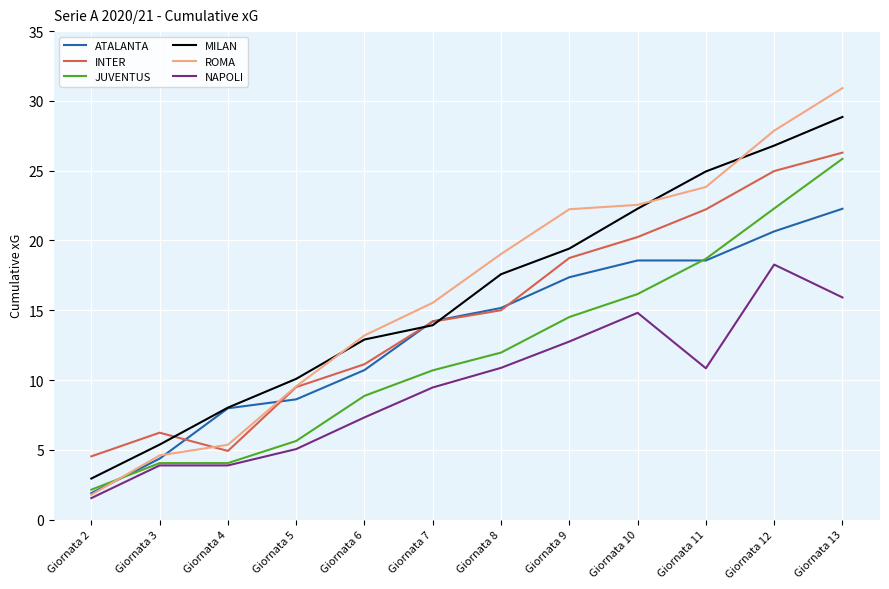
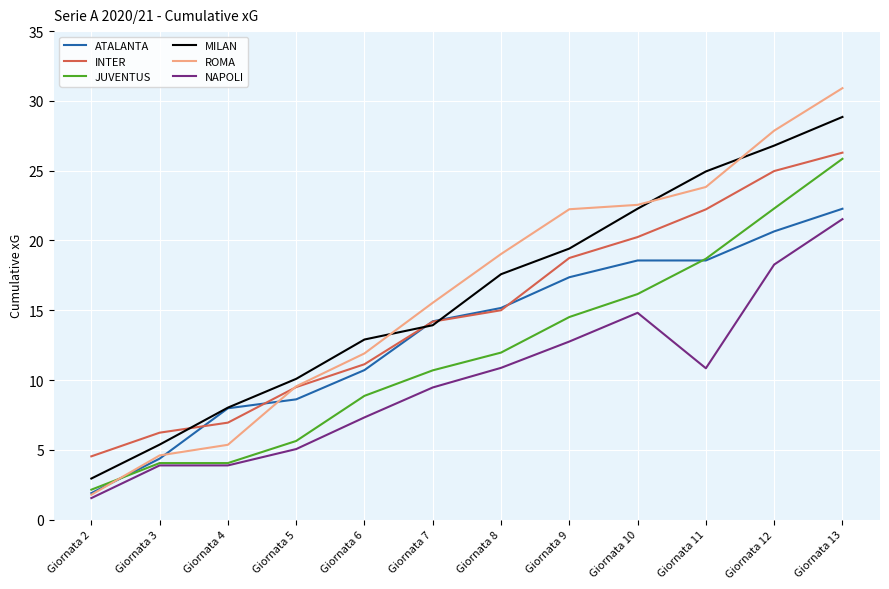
  {
    "ATALANTA": {
      "Giornata 3": 4.4,
      "Giornata 5": 8.6,
      "Giornata 6": 10.7,
      "Giornata 9": 17.4,
      "Giornata 10": 18.6,
      "Giornata 12": 20.7,
      "Giornata 13": 22.3
    },
    "INTER": {
      "Giornata 2": 4.5,
      "Giornata 3": 6.2,
-     "Giornata 4": 4.9,
+     "Giornata 4": 6.9,
      "Giornata 6": 11.1,
      "Giornata 9": 18.7,
      "Giornata 10": 20.2,
      "Giornata 11": 22.2,
      "Giornata 12": 25.0,
      "Giornata 13": 26.3
    },
    "JUVENTUS": {
      "Giornata 2": 2.1,
      "Giornata 5": 5.6,
      "Giornata 6": 8.9,
      "Giornata 7": 10.7,
      "Giornata 8": 12.0,
      "Giornata 9": 14.5,
      "Giornata 10": 16.2,
      "Giornata 12": 22.3,
      "Giornata 13": 25.9
    },
    "MILAN": {
      "Giornata 2": 2.9,
      "Giornata 3": 5.4,
      "Giornata 5": 10.1,
      "Giornata 6": 12.9,
      "Giornata 7": 13.9,
      "Giornata 8": 17.6,
      "Giornata 9": 19.4,
      "Giornata 10": 22.3,
      "Giornata 11": 24.9,
      "Giornata 12": 26.8,
      "Giornata 13": 28.9
    },
    "ROMA": {
      "Giornata 3": 4.6,
      "Giornata 4": 5.4,
-     "Giornata 6": 13.2,
+     "Giornata 6": 11.9,
      "Giornata 7": 15.5,
      "Giornata 8": 19.0,
      "Giornata 9": 22.2,
      "Giornata 10": 22.6,
      "Giornata 11": 23.8,
      "Giornata 12": 27.9,
      "Giornata 13": 30.9
    },
    "NAPOLI": {
      "Giornata 2": 1.5,
      "Giornata 5": 5.1,
      "Giornata 6": 7.3,
      "Giornata 7": 9.5,
      "Giornata 8": 10.9,
      "Giornata 9": 12.8,
      "Giornata 10": 14.8,
      "Giornata 11": 10.8,
      "Giornata 12": 18.3,
-     "Giornata 13": 15.9
+     "Giornata 13": 21.5
    }
  }
